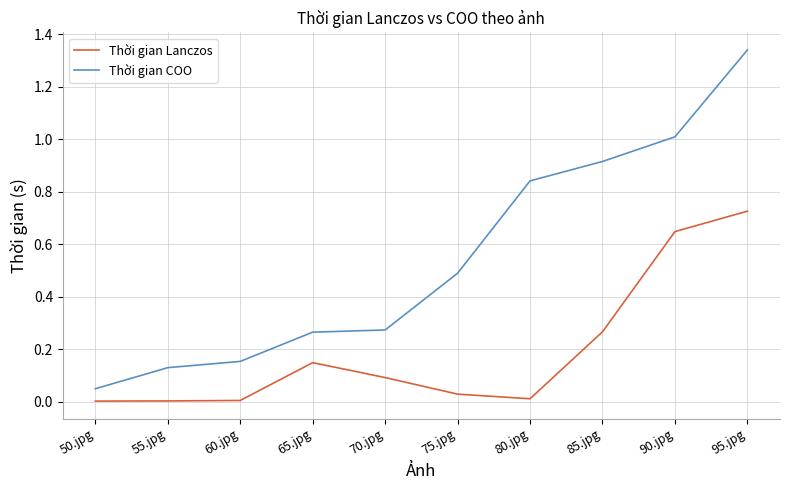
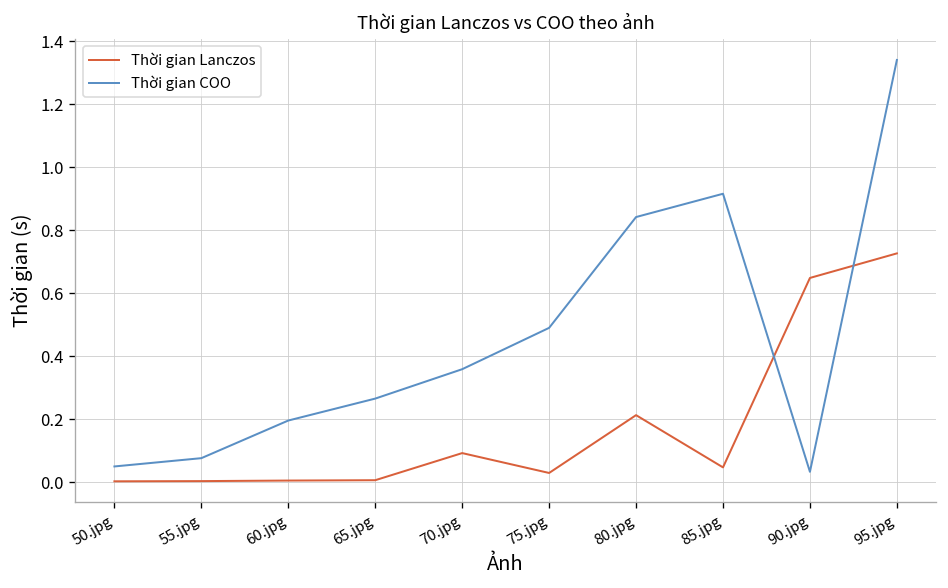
  {
    "Thời gian Lanczos": {
      "50.jpg": 0.00,
      "55.jpg": 0.00,
      "60.jpg": 0.01,
-     "65.jpg": 0.15,
+     "65.jpg": 0.01,
      "70.jpg": 0.09,
      "75.jpg": 0.03,
-     "80.jpg": 0.01,
-     "85.jpg": 0.27,
+     "80.jpg": 0.21,
+     "85.jpg": 0.05,
      "90.jpg": 0.65,
      "95.jpg": 0.73
    },
    "Thời gian COO": {
      "50.jpg": 0.05,
-     "55.jpg": 0.13,
-     "60.jpg": 0.15,
+     "55.jpg": 0.08,
+     "60.jpg": 0.20,
      "65.jpg": 0.27,
-     "70.jpg": 0.27,
+     "70.jpg": 0.36,
      "75.jpg": 0.49,
      "80.jpg": 0.84,
      "85.jpg": 0.92,
-     "90.jpg": 1.01,
+     "90.jpg": 0.03,
      "95.jpg": 1.34
    }
  }
